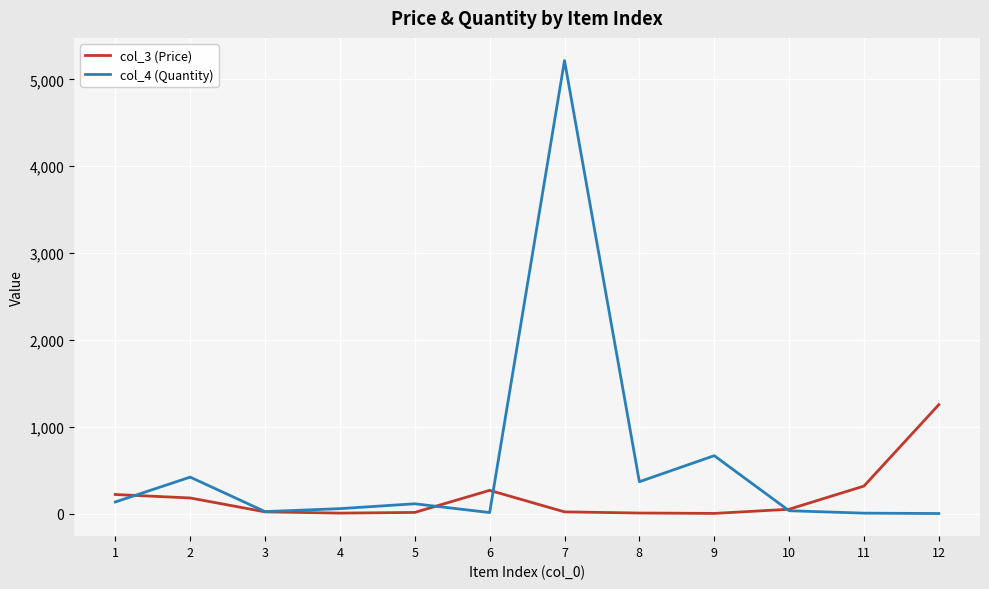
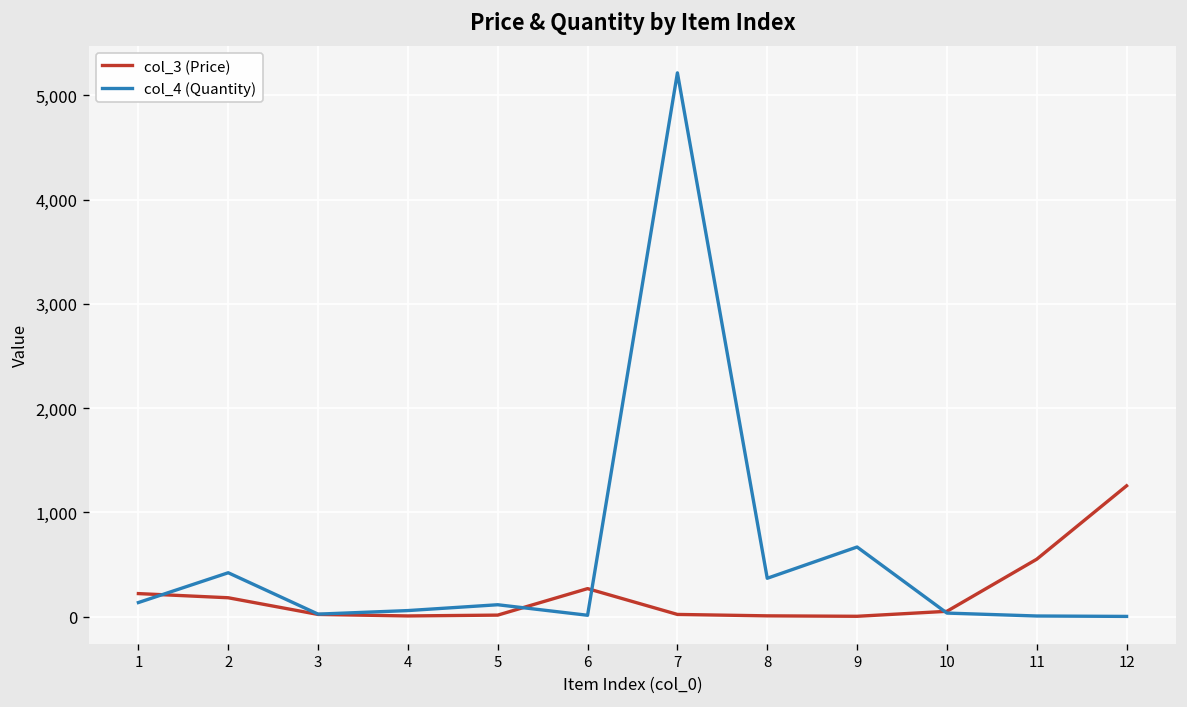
  {
    "col_3 (Price)": {
      "1": "200",
      "2": "200",
      "4": "0",
      "5": "0",
      "6": "300",
      "7": "0",
      "8": "0",
      "9": "0",
-     "11": "300",
+     "11": "500",
      "12": "1,300"
    },
    "col_4 (Quantity)": {
      "1": "100",
      "2": "400",
      "4": "100",
      "5": "100",
      "6": "0",
      "7": "5,200",
      "8": "400",
      "9": "700",
      "11": "0",
      "12": "0"
    }
  }
